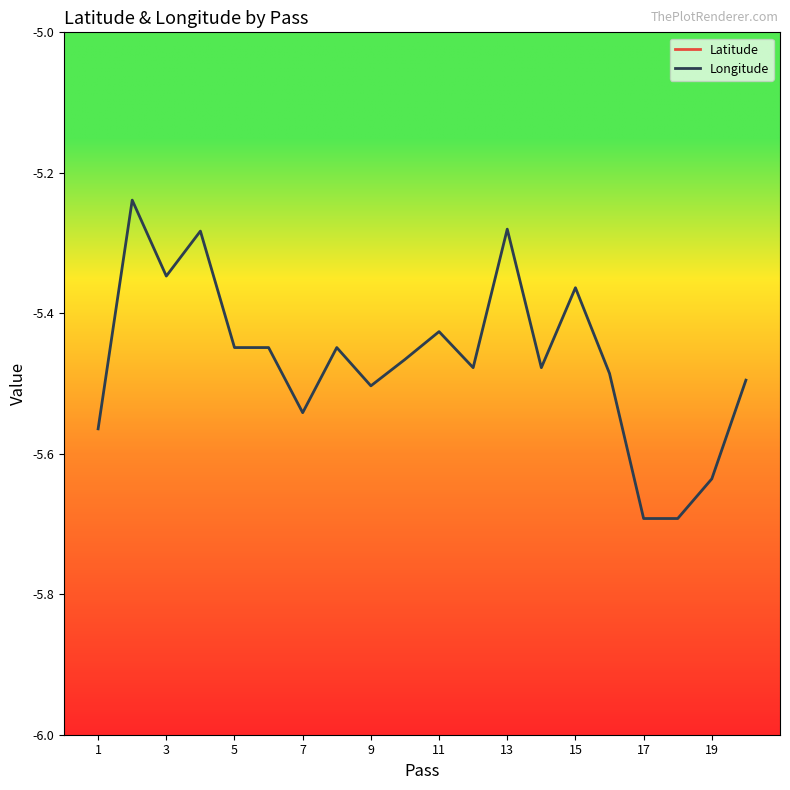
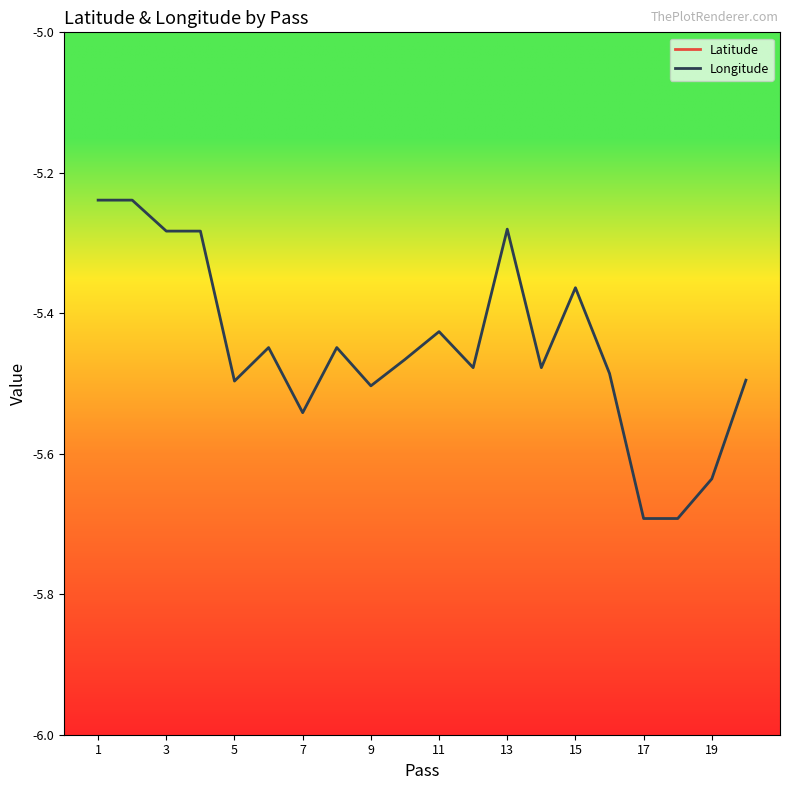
  {
    "Longitude": {
-     "1": -5.56,
-     "3": -5.35,
-     "5": -5.45,
+     "1": -5.24,
+     "3": -5.28,
+     "5": -5.50,
      "7": -5.54,
      "9": -5.50,
      "11": -5.43,
      "13": -5.28,
      "15": -5.36,
      "17": -5.69,
      "19": -5.64
    }
  }
